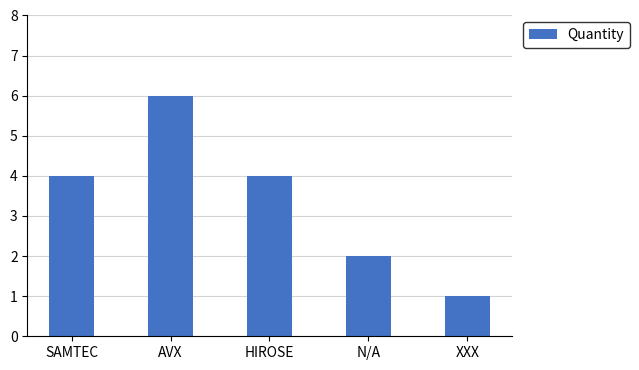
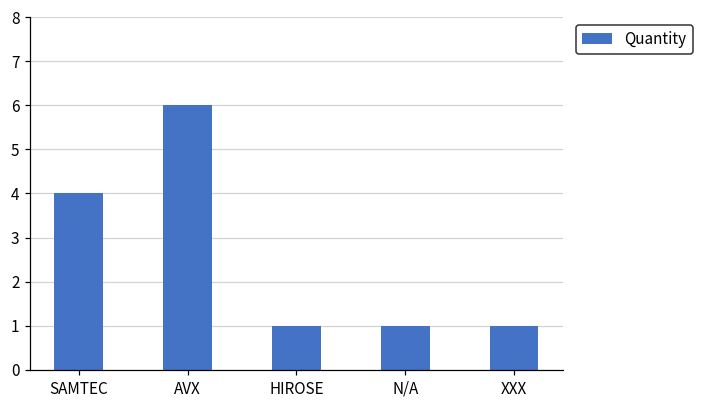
  {
    "SAMTEC": 4,
    "AVX": 6,
-   "HIROSE": 4,
-   "N/A": 2,
+   "HIROSE": 1,
+   "N/A": 1,
    "XXX": 1
  }
